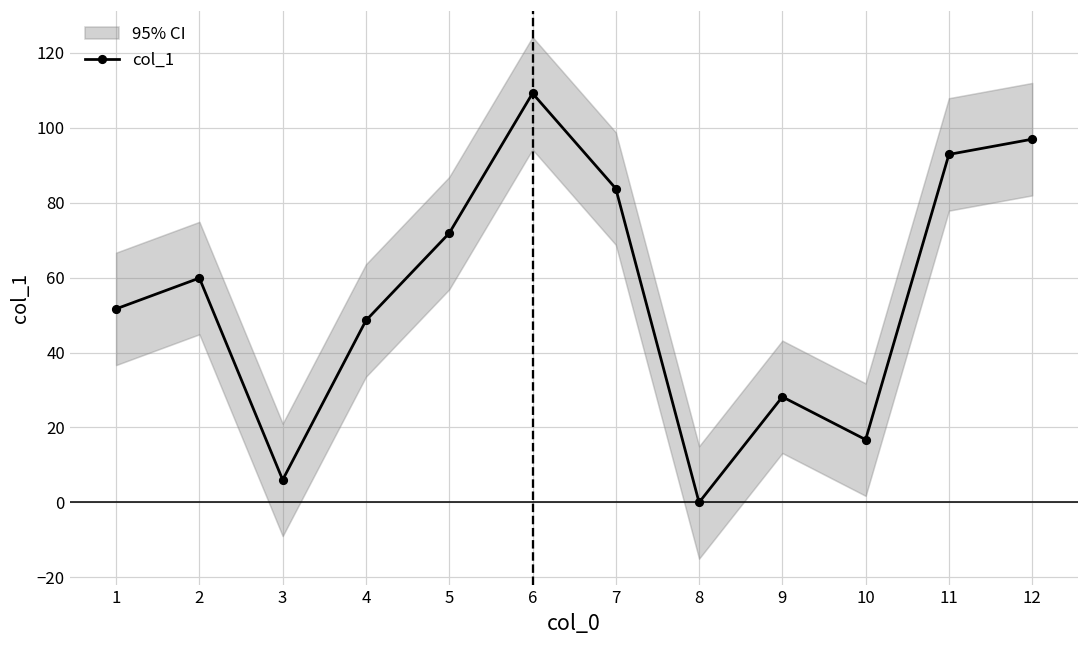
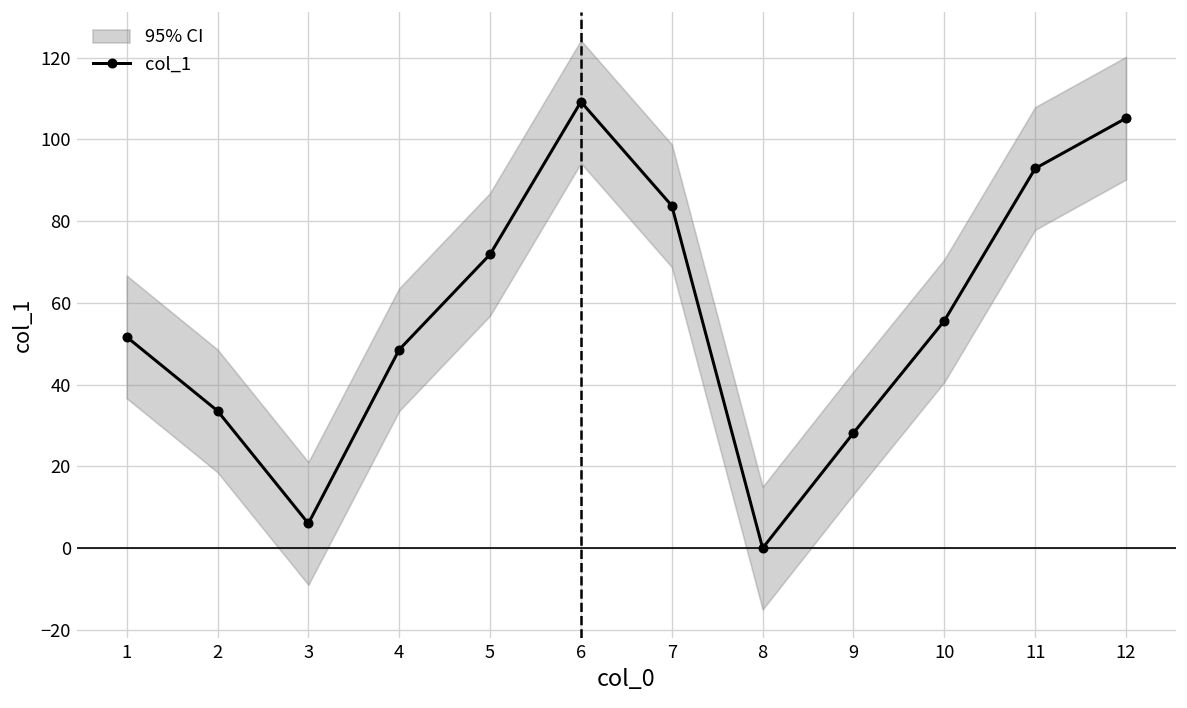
  {
    "col_1": {
      "1": 52,
-     "2": 60,
+     "2": 34,
      "3": 6,
      "4": 49,
      "5": 72,
      "6": 109,
      "7": 84,
      "8": 0,
      "9": 28,
-     "10": 17,
+     "10": 56,
      "11": 93,
-     "12": 97
+     "12": 105
    }
  }
